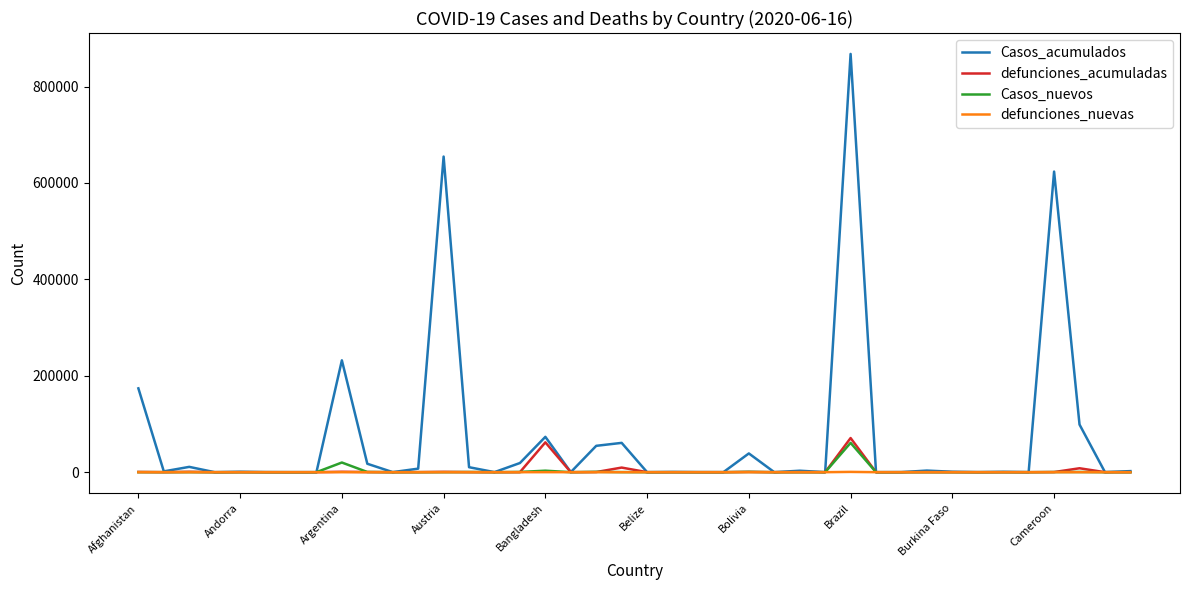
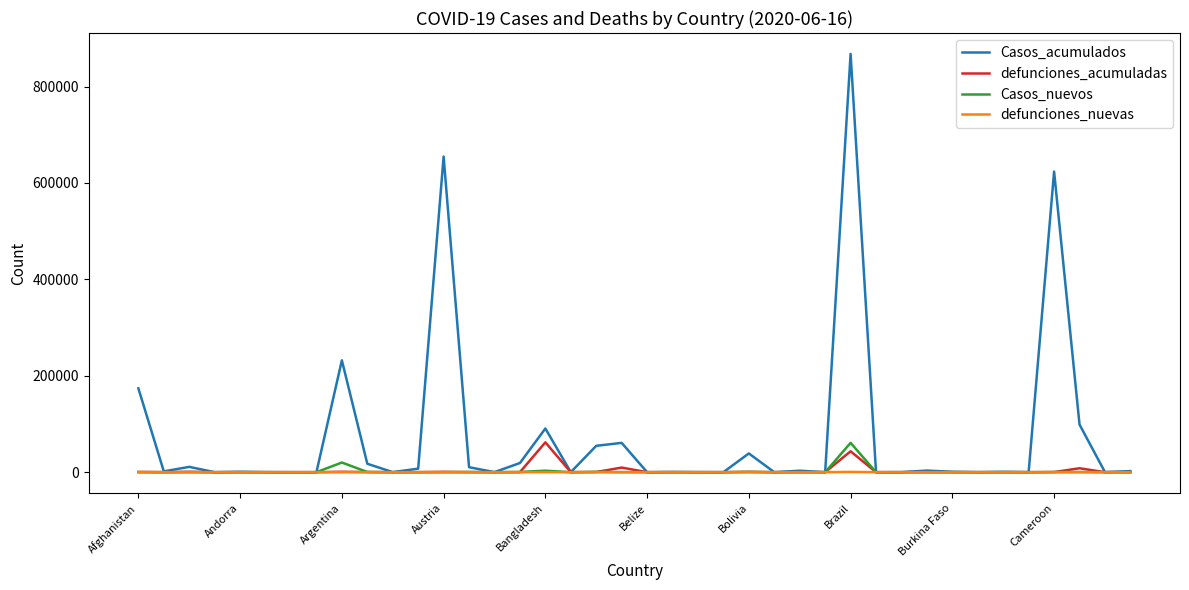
  {
    "Casos_acumulados": {
      "Afghanistan": 170000,
      "Argentina": 230000,
      "Austria": 650000,
-     "Bangladesh": 70000,
+     "Bangladesh": 90000,
      "Bolivia": 40000,
      "Brazil": 870000,
      "Cameroon": 620000
    },
    "defunciones_acumuladas": {
      "Bangladesh": 60000,
-     "Brazil": 70000
+     "Brazil": 40000
    },
    "Casos_nuevos": {
      "Argentina": 20000,
      "Brazil": 60000
    },
    "defunciones_nuevas": {
      "Brazil": 0
    }
  }
